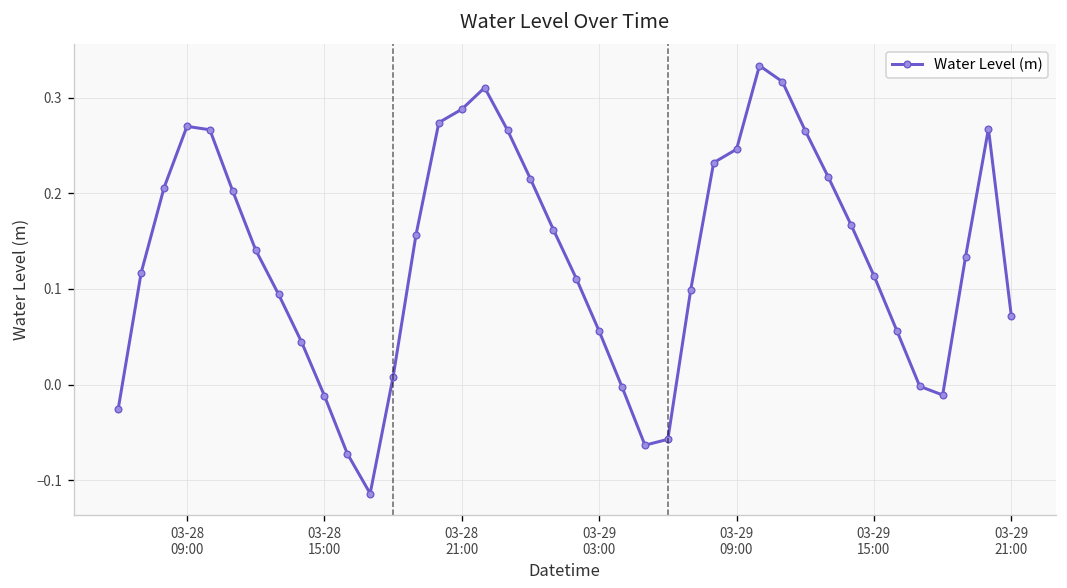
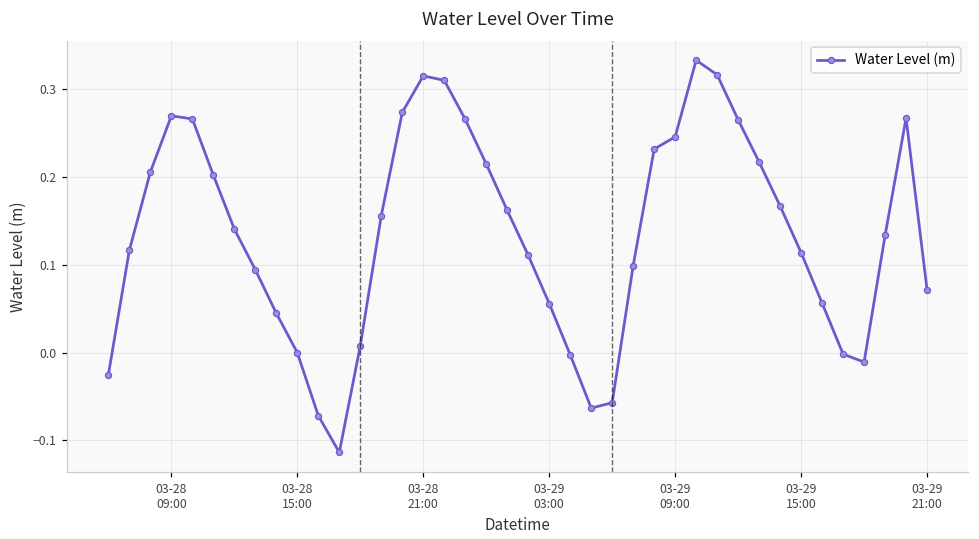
  {
    "03-28 09:00": 0.27,
-   "03-28 15:00": -0.01,
-   "03-28 21:00": 0.29,
+   "03-28 15:00": 0.00,
+   "03-28 21:00": 0.32,
    "03-29 03:00": 0.06,
    "03-29 09:00": 0.25,
    "03-29 15:00": 0.11,
    "03-29 21:00": 0.07
  }
